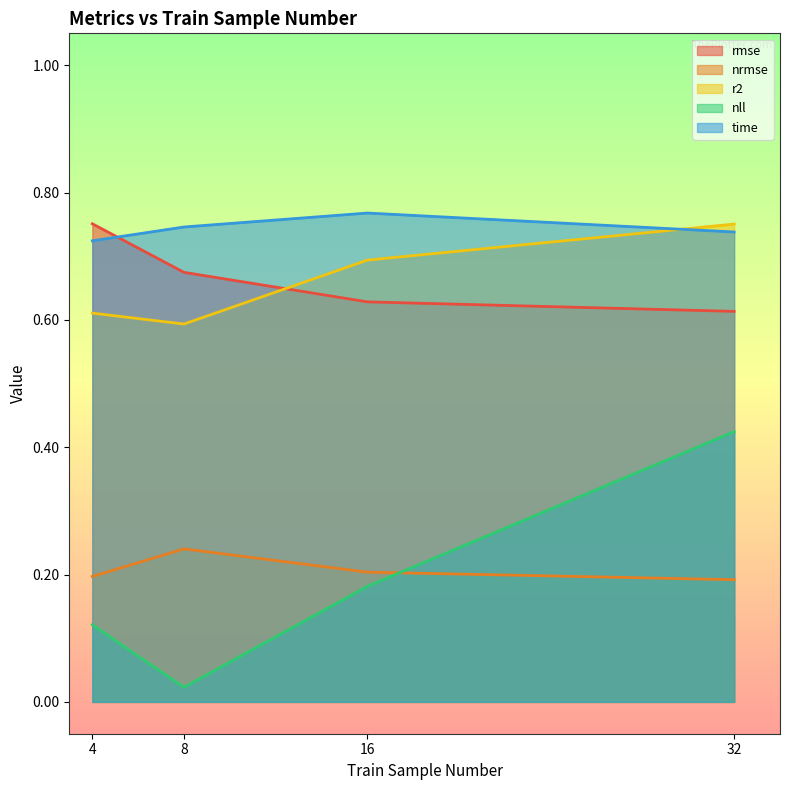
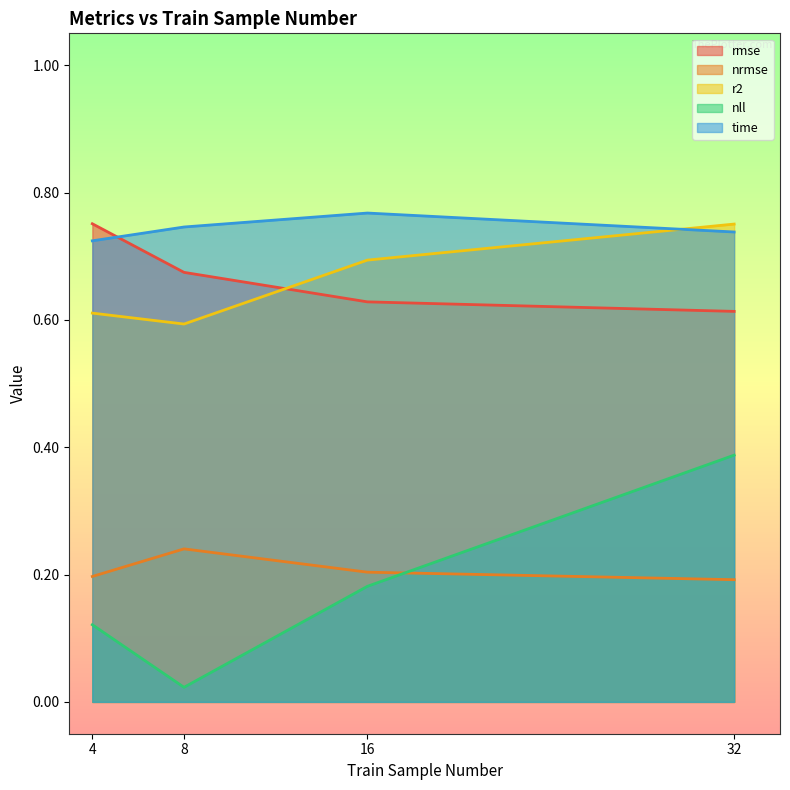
  {
    "r2": {
      "4": 0.61,
      "8": 0.59,
      "16": 0.69,
      "32": 0.75
    },
    "nll": {
      "4": 0.12,
      "8": 0.02,
      "16": 0.18,
-     "32": 0.42
+     "32": 0.39
    },
    "time": {
      "4": 0.72,
      "8": 0.75,
      "16": 0.77,
      "32": 0.74
    }
  }
